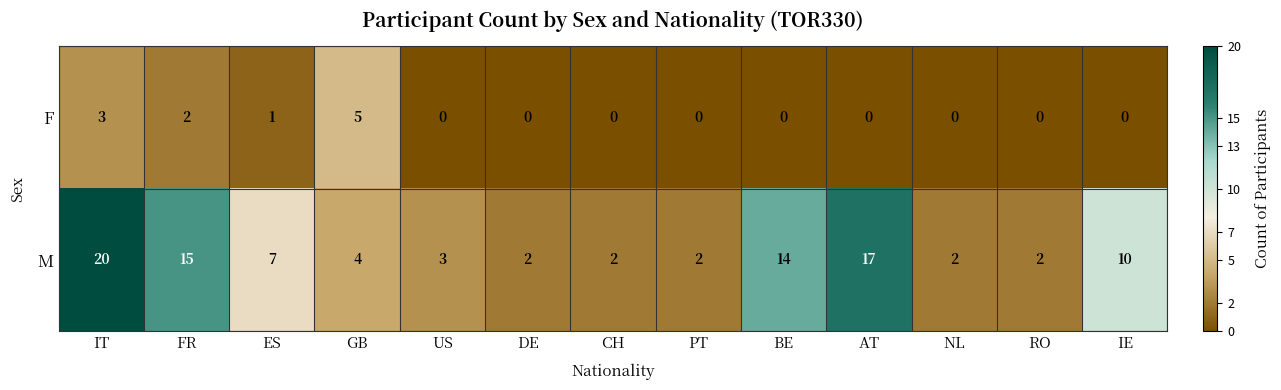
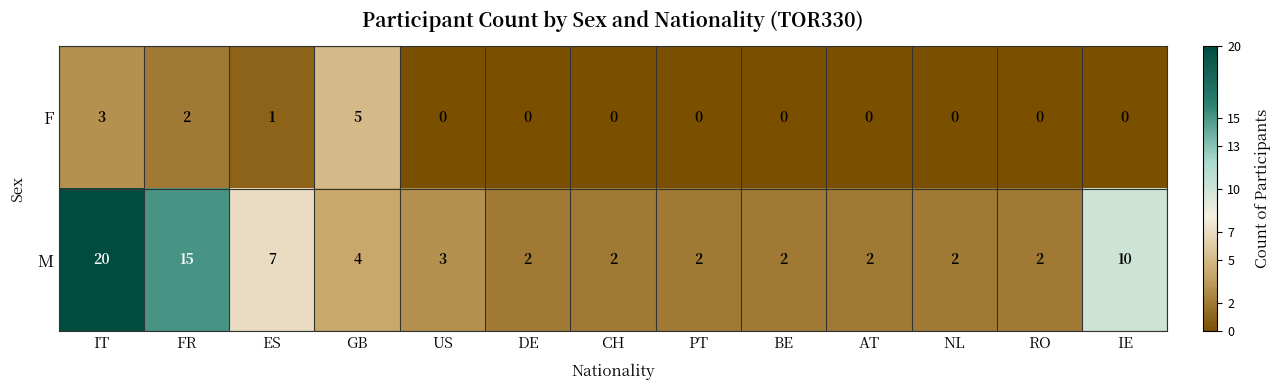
  {
    "F": {
      "IT": 3,
      "FR": 2,
      "ES": 1,
      "GB": 5,
      "US": 0,
      "DE": 0,
      "CH": 0,
      "PT": 0,
      "BE": 0,
      "AT": 0,
      "NL": 0,
      "RO": 0,
      "IE": 0
    },
    "M": {
      "IT": 20,
      "FR": 15,
      "ES": 7,
      "GB": 4,
      "US": 3,
      "DE": 2,
      "CH": 2,
      "PT": 2,
-     "BE": 14,
-     "AT": 17,
+     "BE": 2,
+     "AT": 2,
      "NL": 2,
      "RO": 2,
      "IE": 10
    }
  }
